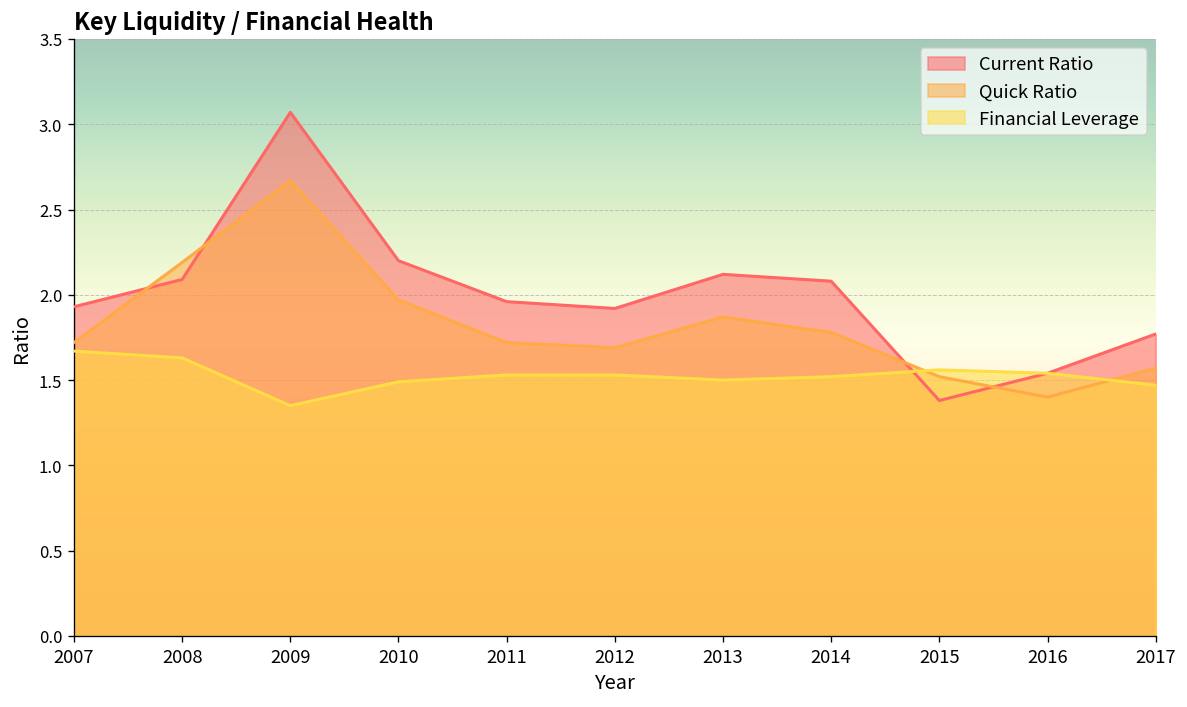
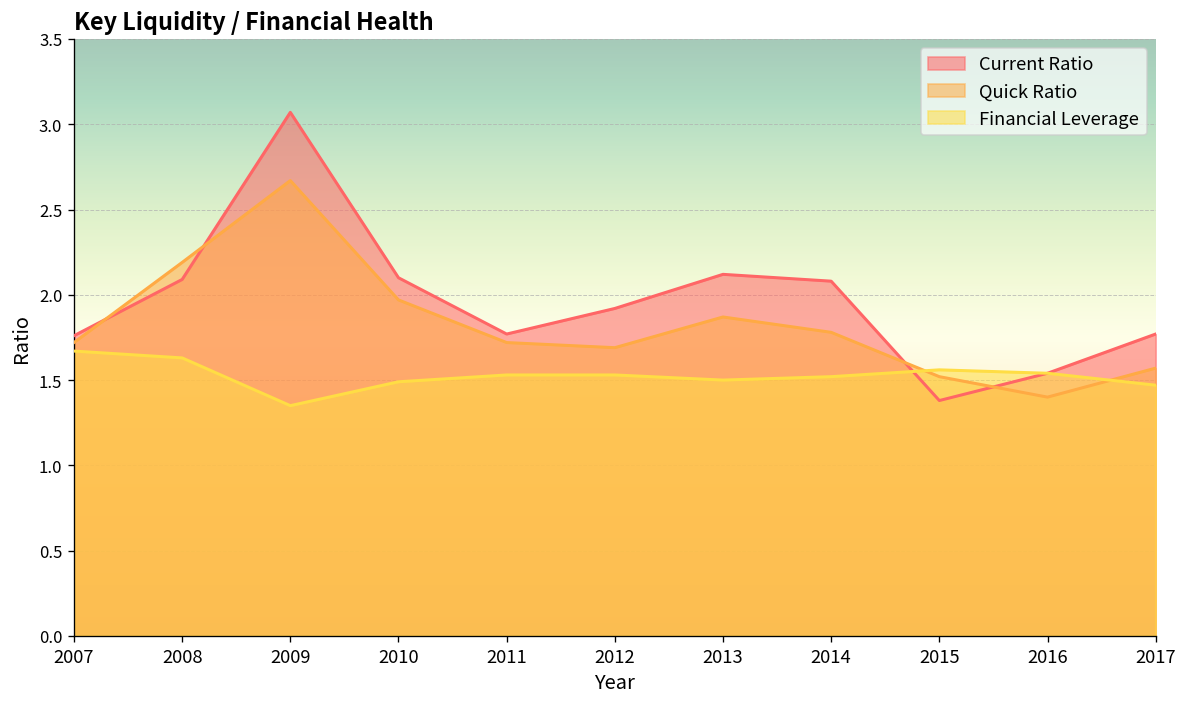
  {
    "Current Ratio": {
-     "2007": 1.93,
+     "2007": 1.76,
      "2008": 2.09,
      "2009": 3.07,
-     "2010": 2.2,
-     "2011": 1.96,
+     "2010": 2.1,
+     "2011": 1.77,
      "2012": 1.92,
      "2013": 2.12,
      "2014": 2.08,
      "2015": 1.38,
      "2017": 1.77
    }
  }
